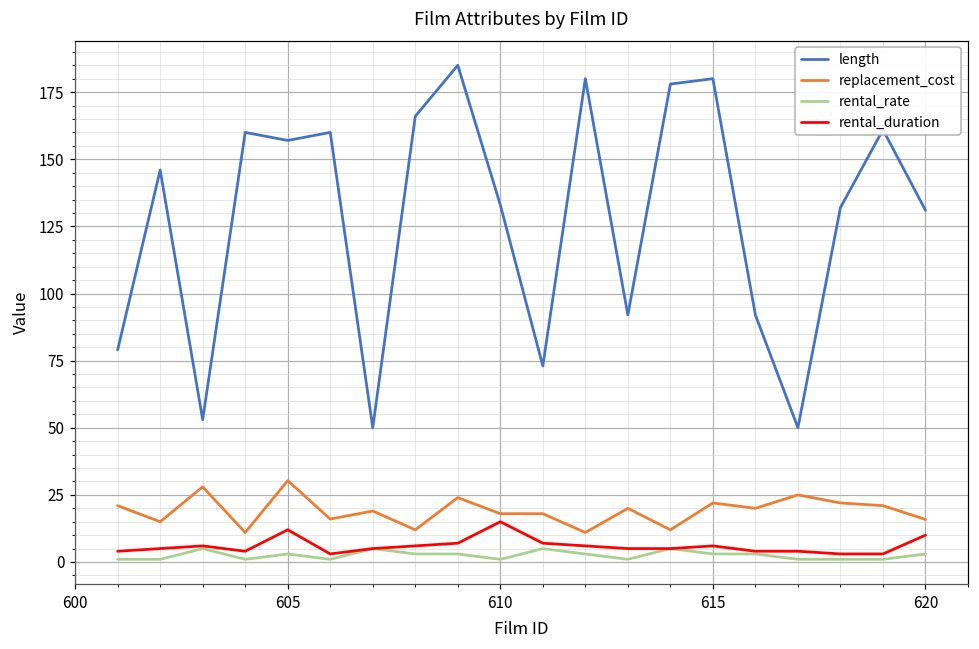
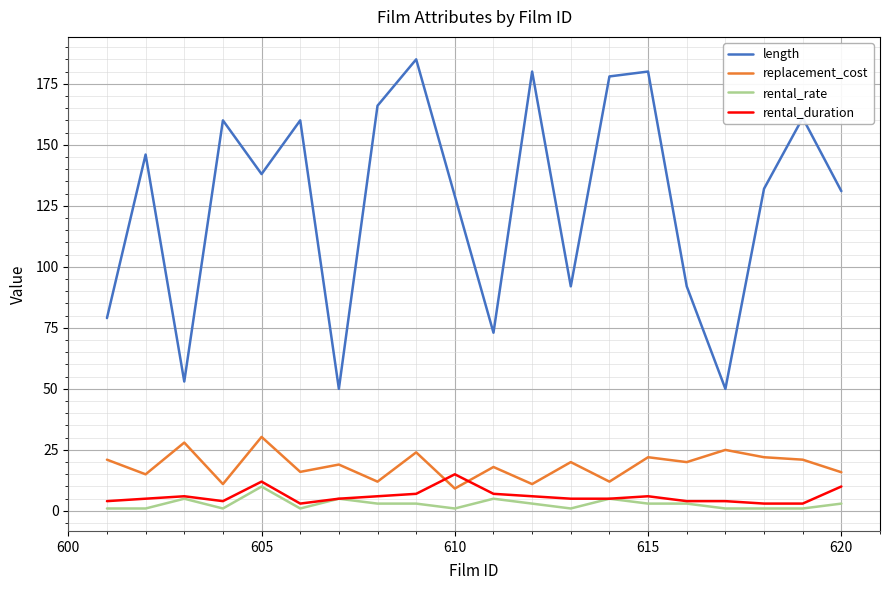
  {
    "length": {
-     "605": 157,
-     "610": 133,
+     "605": 138,
+     "610": 129,
      "615": 180,
      "620": 131
    },
    "replacement_cost": {
      "605": 30,
-     "610": 18,
+     "610": 9,
      "615": 22,
      "620": 16
    },
    "rental_rate": {
-     "605": 3,
+     "605": 10,
      "610": 1,
      "615": 3,
      "620": 3
    },
    "rental_duration": {
      "605": 12,
      "610": 15,
      "615": 6,
      "620": 10
    }
  }
